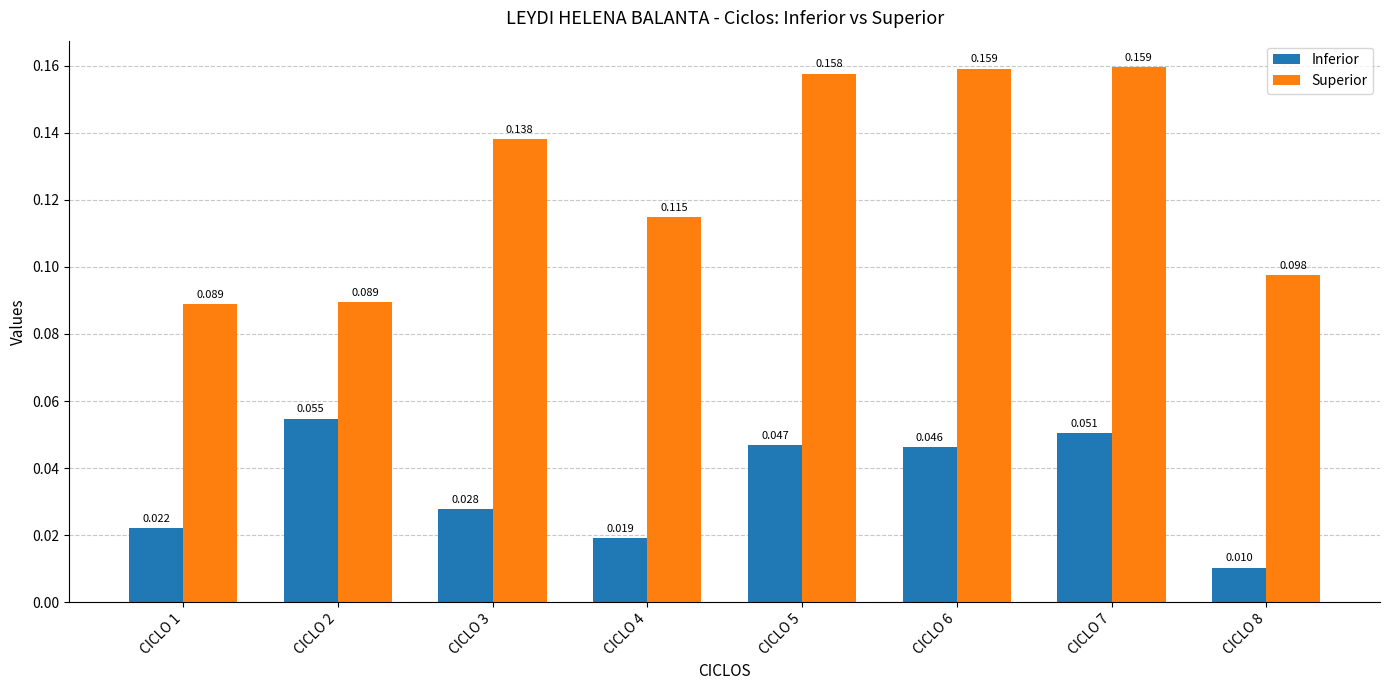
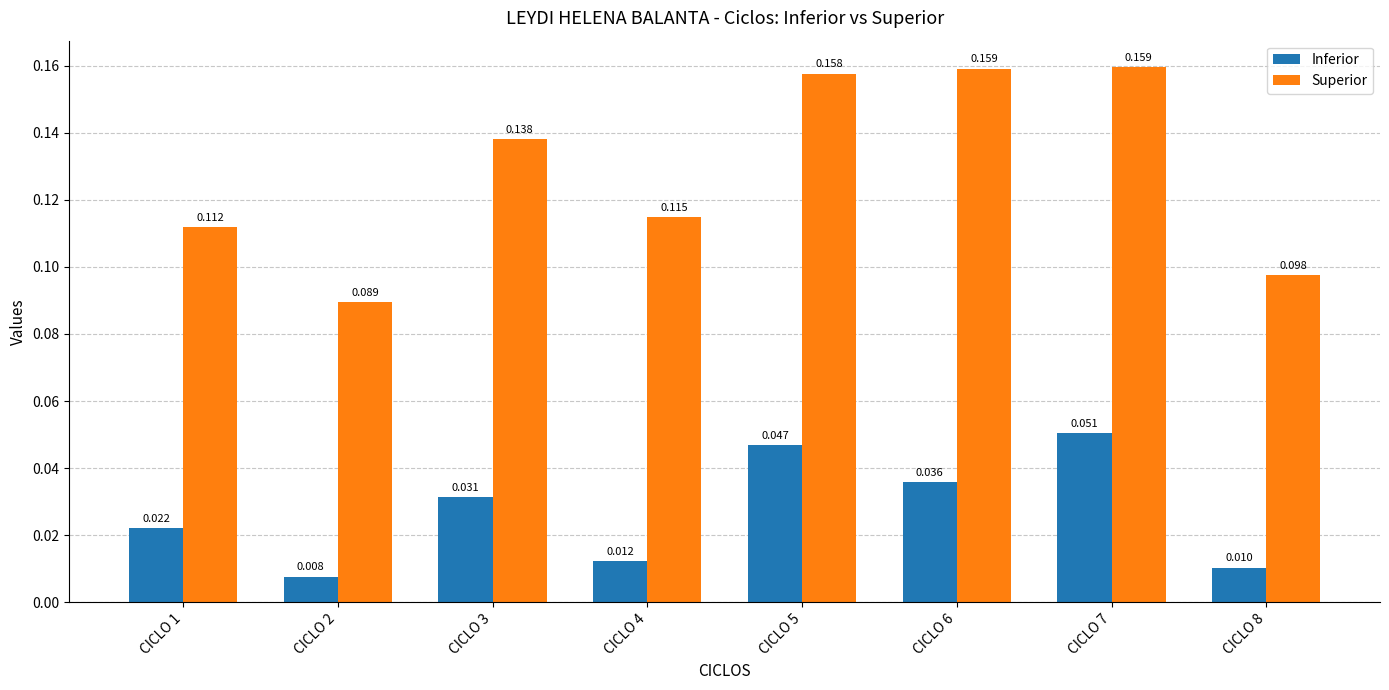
  {
    "Inferior": {
      "CICLO 1": 0.022,
-     "CICLO 2": 0.055,
-     "CICLO 3": 0.028,
-     "CICLO 4": 0.019,
+     "CICLO 2": 0.008,
+     "CICLO 3": 0.031,
+     "CICLO 4": 0.012,
      "CICLO 5": 0.047,
-     "CICLO 6": 0.046,
+     "CICLO 6": 0.036,
      "CICLO 7": 0.051,
      "CICLO 8": 0.010
    },
    "Superior": {
-     "CICLO 1": 0.089,
+     "CICLO 1": 0.112,
      "CICLO 2": 0.089,
      "CICLO 3": 0.138,
      "CICLO 4": 0.115,
      "CICLO 5": 0.158,
      "CICLO 6": 0.159,
      "CICLO 7": 0.159,
      "CICLO 8": 0.098
    }
  }
